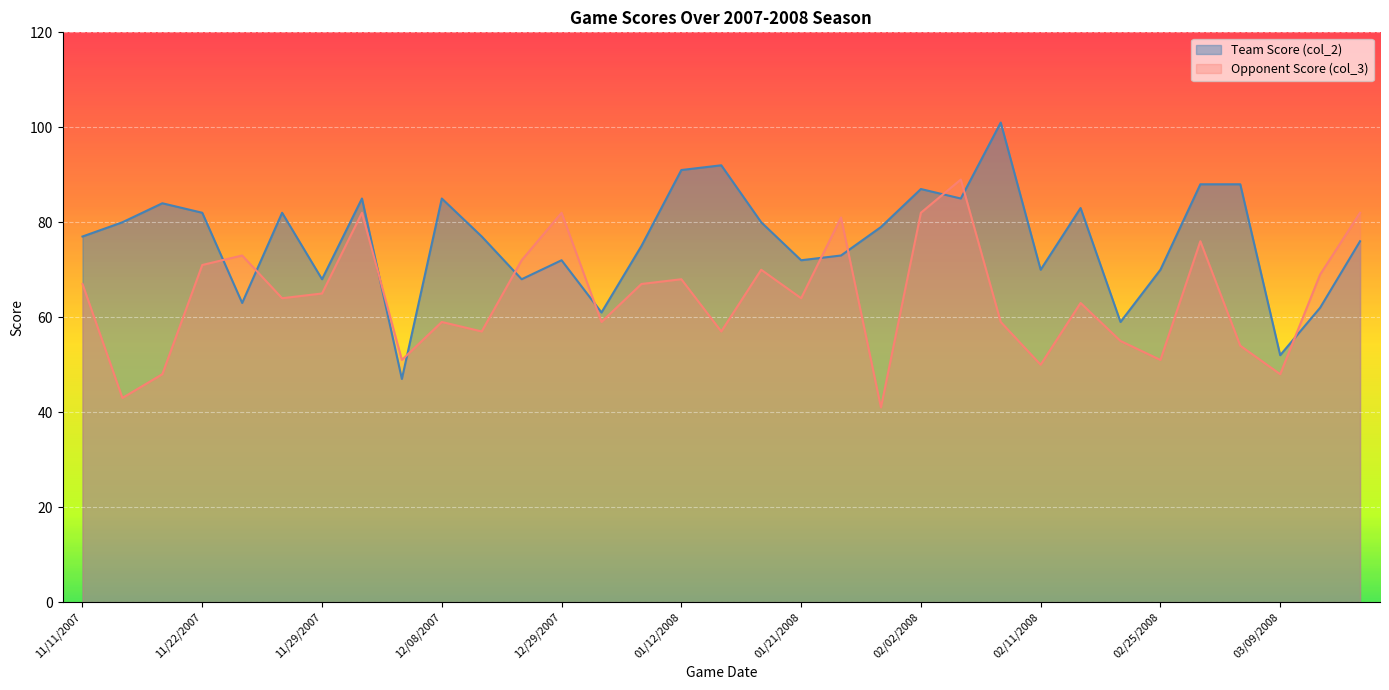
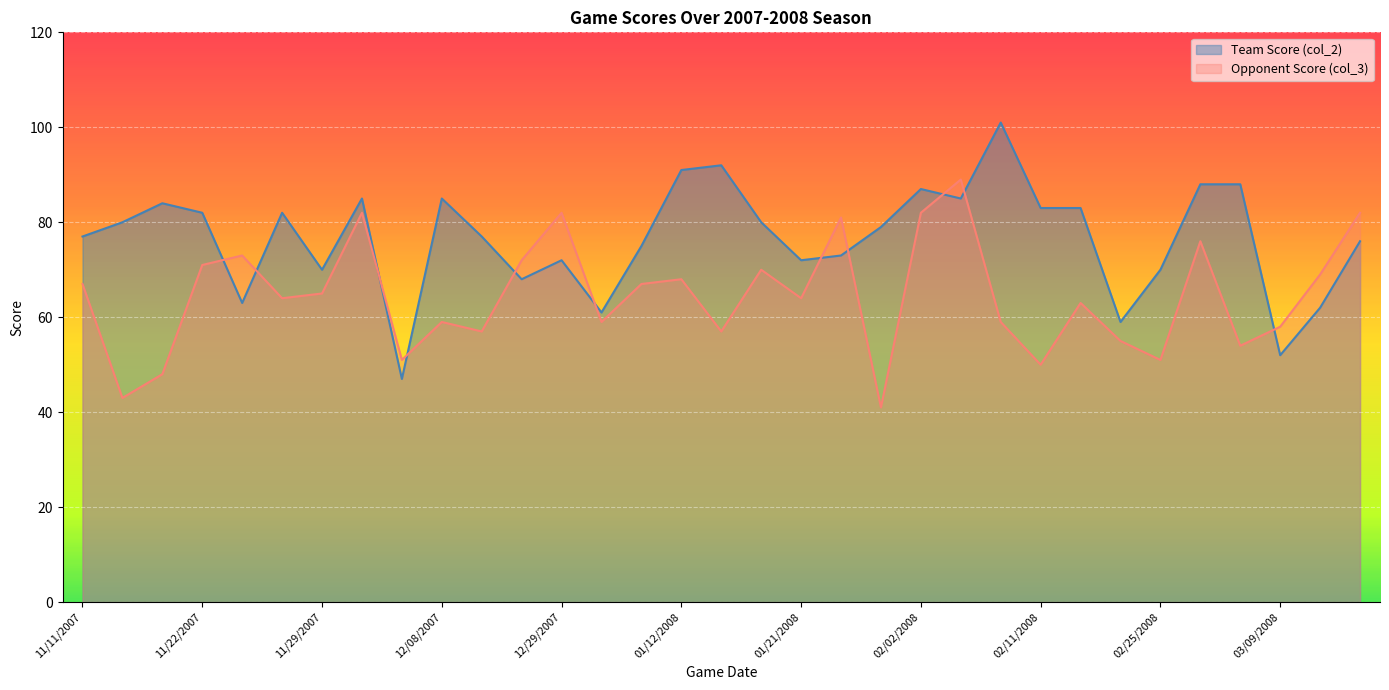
  {
    "Team Score (col_2)": {
      "11/11/2007": 77,
      "11/22/2007": 82,
-     "11/29/2007": 68,
+     "11/29/2007": 70,
      "12/08/2007": 85,
      "12/29/2007": 72,
      "01/12/2008": 91,
      "01/21/2008": 72,
      "02/02/2008": 87,
-     "02/11/2008": 70,
+     "02/11/2008": 83,
      "02/25/2008": 70,
      "03/09/2008": 52
    },
    "Opponent Score (col_3)": {
      "11/11/2007": 67,
      "11/22/2007": 71,
      "11/29/2007": 65,
      "12/08/2007": 59,
      "12/29/2007": 82,
      "01/12/2008": 68,
      "01/21/2008": 64,
      "02/02/2008": 82,
      "02/11/2008": 50,
      "02/25/2008": 51,
-     "03/09/2008": 48
+     "03/09/2008": 58
    }
  }
